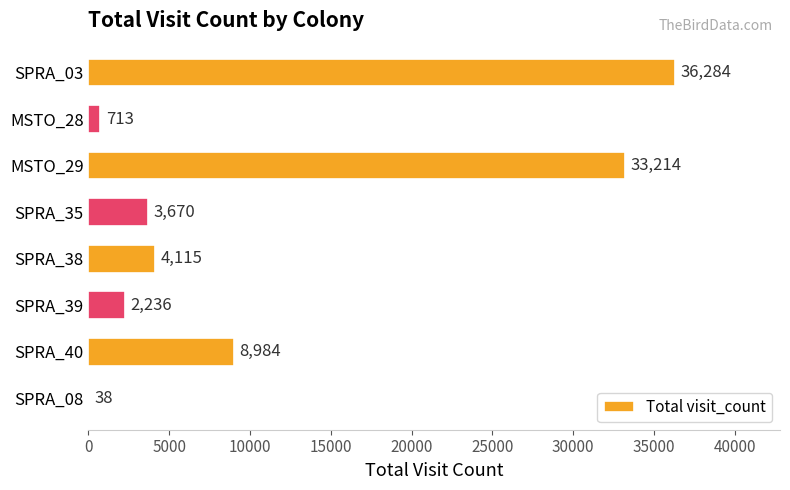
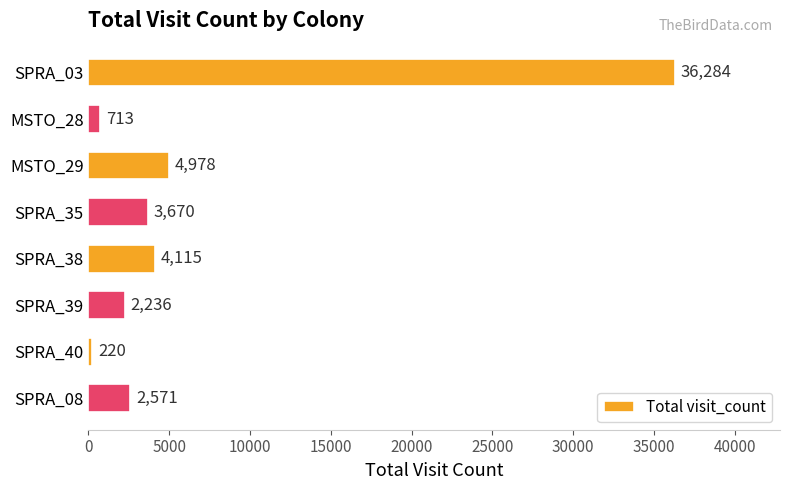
  {
    "SPRA_03": "36,284",
    "MSTO_28": "713",
-   "MSTO_29": "33,214",
+   "MSTO_29": "4,978",
    "SPRA_35": "3,670",
    "SPRA_38": "4,115",
    "SPRA_39": "2,236",
-   "SPRA_40": "8,984",
-   "SPRA_08": "38"
+   "SPRA_40": "220",
+   "SPRA_08": "2,571"
  }
